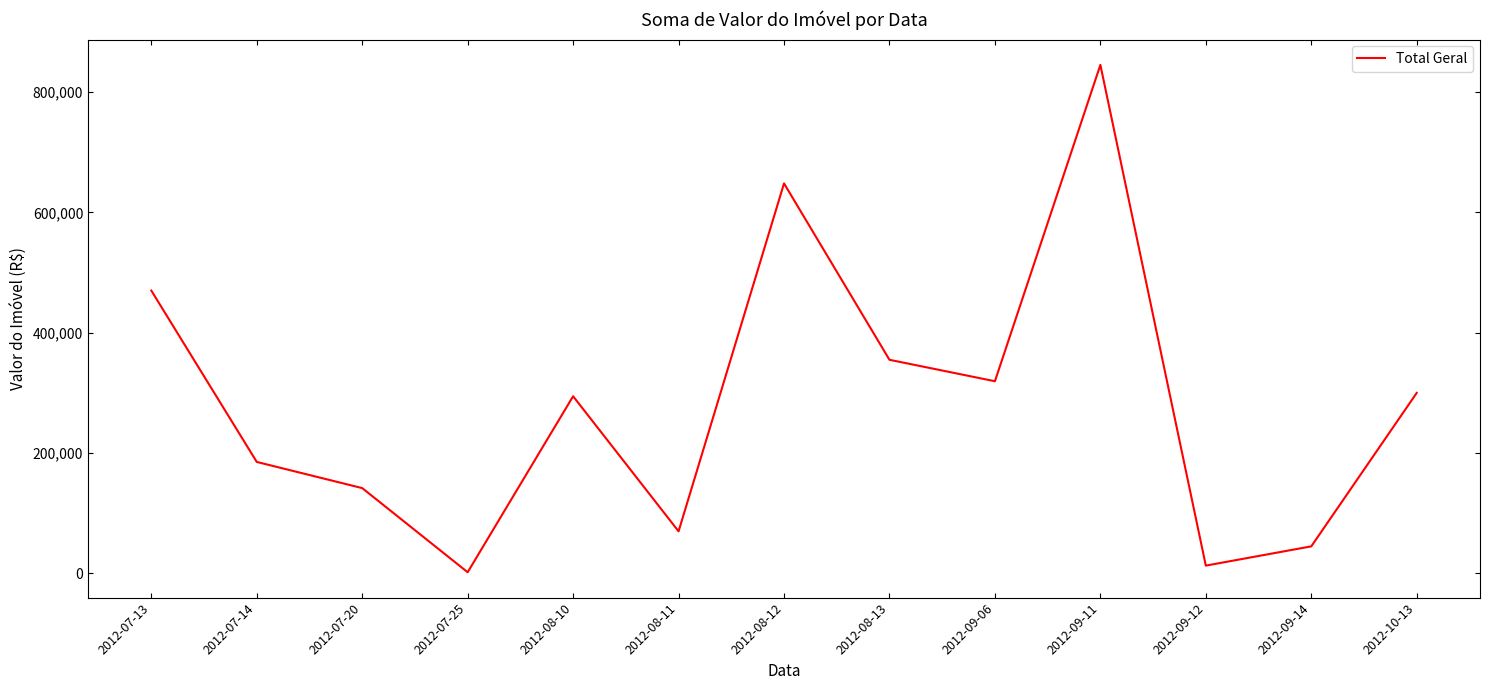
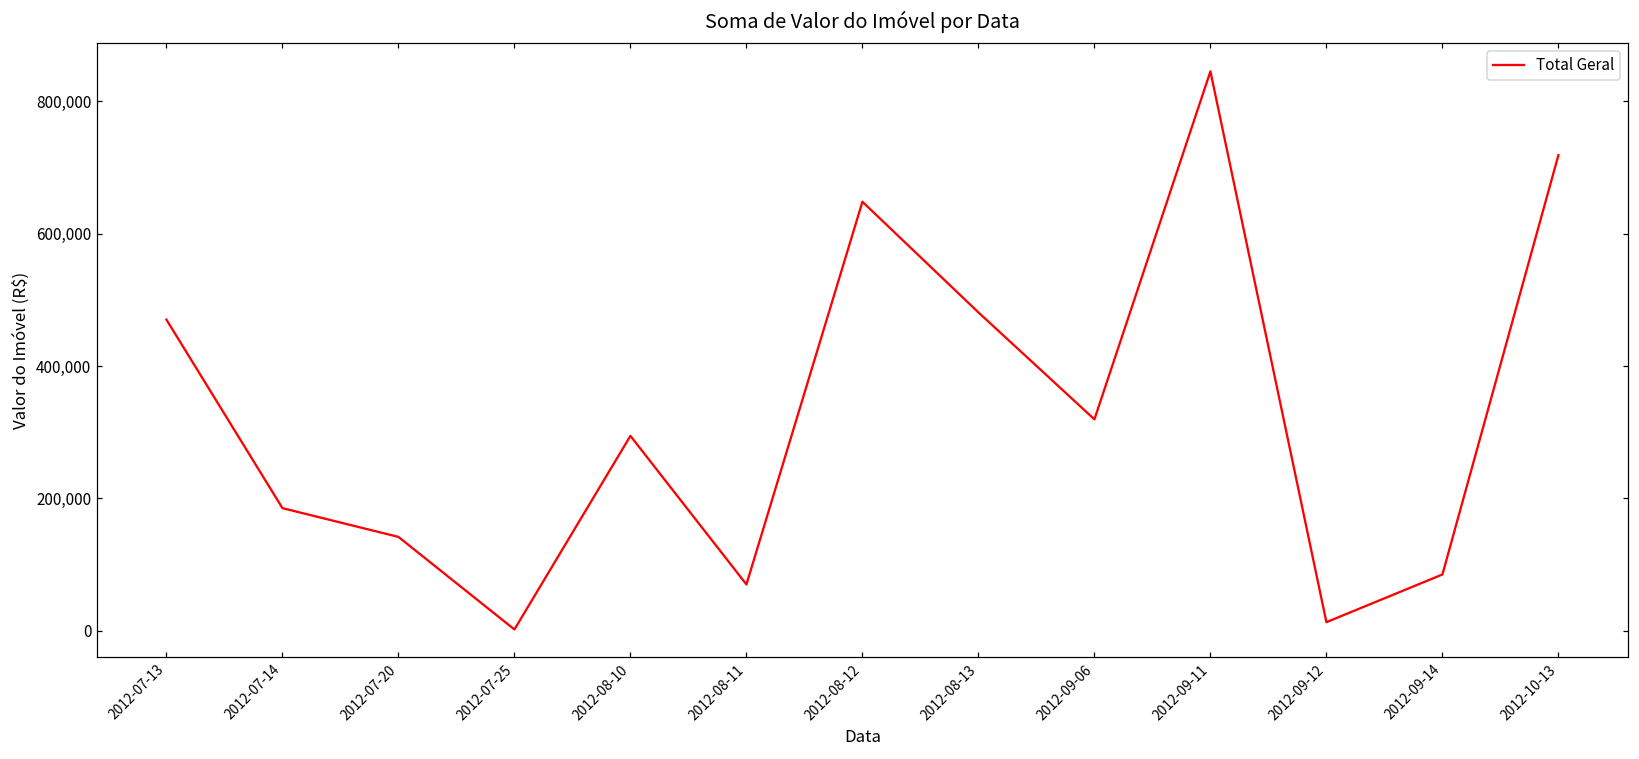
  {
    "2012-07-13": "470,000",
    "2012-07-14": "190,000",
    "2012-07-20": "140,000",
    "2012-07-25": "0",
    "2012-08-10": "290,000",
    "2012-08-11": "70,000",
    "2012-08-12": "650,000",
-   "2012-08-13": "360,000",
+   "2012-08-13": "480,000",
    "2012-09-06": "320,000",
    "2012-09-11": "850,000",
    "2012-09-12": "10,000",
-   "2012-09-14": "50,000",
-   "2012-10-13": "300,000"
+   "2012-09-14": "90,000",
+   "2012-10-13": "720,000"
  }
